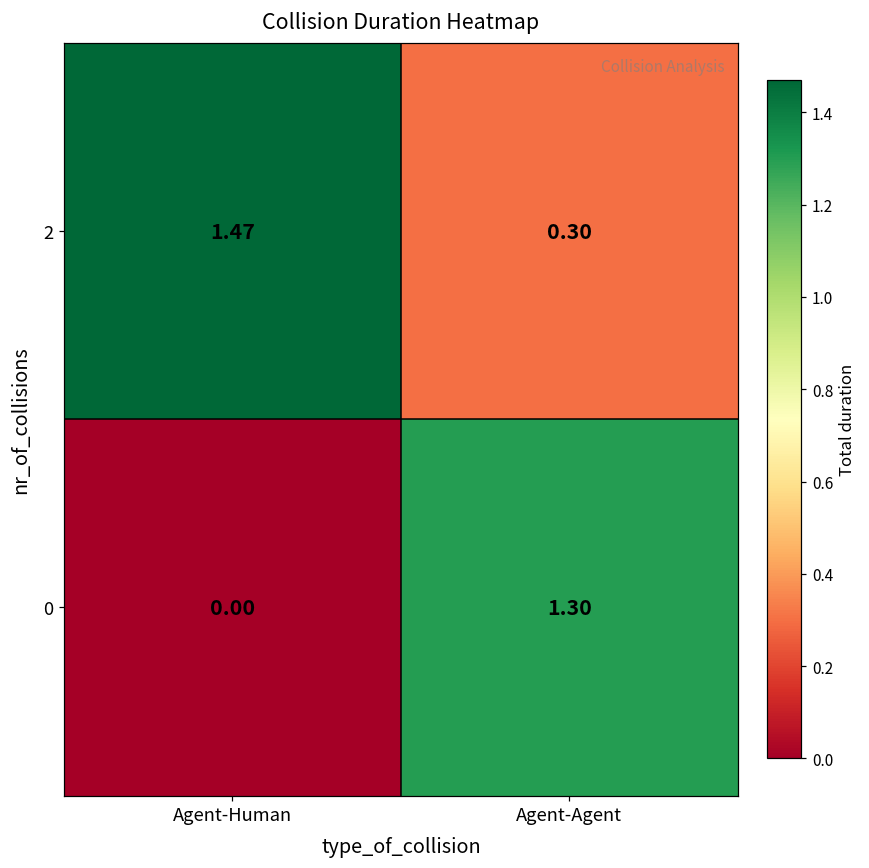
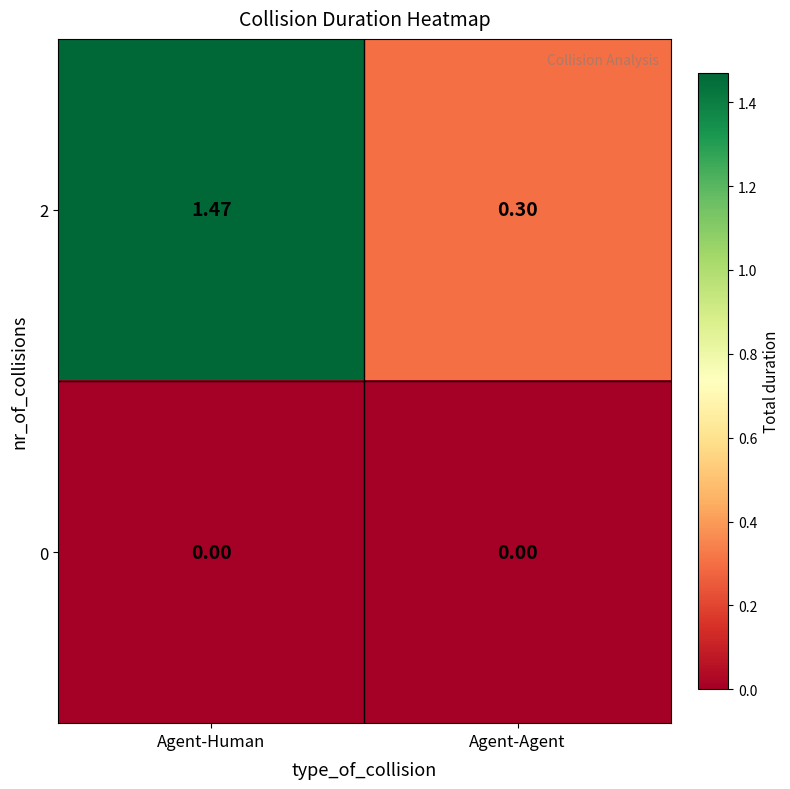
  {
    "2": {
      "Agent-Human": 1.47
    },
    "0": {
      "Agent-Human": 0.00,
-     "Agent-Agent": 1.30
+     "Agent-Agent": 0.00
    }
  }
